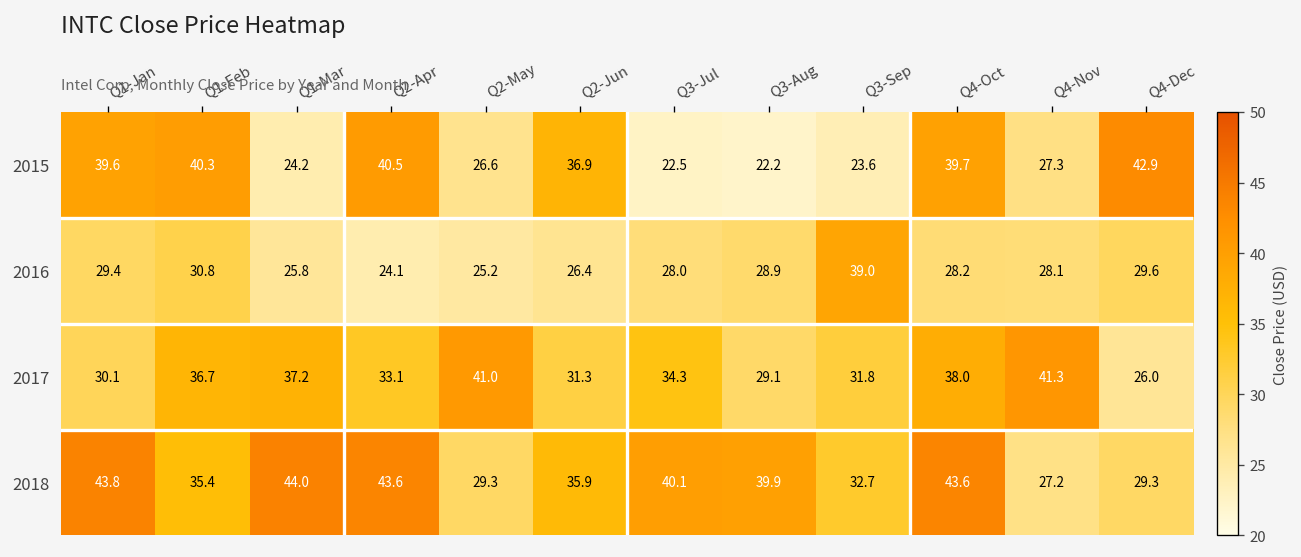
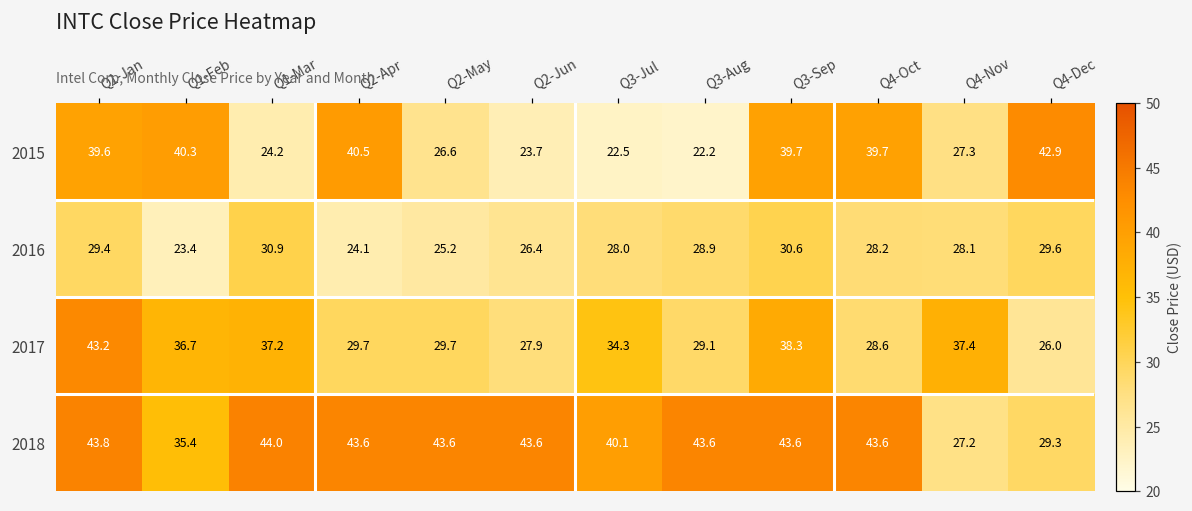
  {
    "2015": {
      "Q1-Jan": 39.6,
      "Q1-Feb": 40.3,
      "Q1-Mar": 24.2,
      "Q2-Apr": 40.5,
      "Q2-May": 26.6,
-     "Q2-Jun": 36.9,
+     "Q2-Jun": 23.7,
      "Q3-Jul": 22.5,
      "Q3-Aug": 22.2,
-     "Q3-Sep": 23.6,
+     "Q3-Sep": 39.7,
      "Q4-Oct": 39.7,
      "Q4-Nov": 27.3,
      "Q4-Dec": 42.9
    },
    "2016": {
      "Q1-Jan": 29.4,
-     "Q1-Feb": 30.8,
-     "Q1-Mar": 25.8,
+     "Q1-Feb": 23.4,
+     "Q1-Mar": 30.9,
      "Q2-Apr": 24.1,
      "Q2-May": 25.2,
      "Q2-Jun": 26.4,
      "Q3-Jul": 28.0,
      "Q3-Aug": 28.9,
-     "Q3-Sep": 39.0,
+     "Q3-Sep": 30.6,
      "Q4-Oct": 28.2,
      "Q4-Nov": 28.1,
      "Q4-Dec": 29.6
    },
    "2017": {
-     "Q1-Jan": 30.1,
+     "Q1-Jan": 43.2,
      "Q1-Feb": 36.7,
      "Q1-Mar": 37.2,
-     "Q2-Apr": 33.1,
-     "Q2-May": 41.0,
-     "Q2-Jun": 31.3,
+     "Q2-Apr": 29.7,
+     "Q2-May": 29.7,
+     "Q2-Jun": 27.9,
      "Q3-Jul": 34.3,
      "Q3-Aug": 29.1,
-     "Q3-Sep": 31.8,
-     "Q4-Oct": 38.0,
-     "Q4-Nov": 41.3,
+     "Q3-Sep": 38.3,
+     "Q4-Oct": 28.6,
+     "Q4-Nov": 37.4,
      "Q4-Dec": 26.0
    },
    "2018": {
      "Q1-Jan": 43.8,
      "Q1-Feb": 35.4,
      "Q1-Mar": 44.0,
      "Q2-Apr": 43.6,
-     "Q2-May": 29.3,
-     "Q2-Jun": 35.9,
+     "Q2-May": 43.6,
+     "Q2-Jun": 43.6,
      "Q3-Jul": 40.1,
-     "Q3-Aug": 39.9,
-     "Q3-Sep": 32.7,
+     "Q3-Aug": 43.6,
+     "Q3-Sep": 43.6,
      "Q4-Oct": 43.6,
      "Q4-Nov": 27.2,
      "Q4-Dec": 29.3
    }
  }
